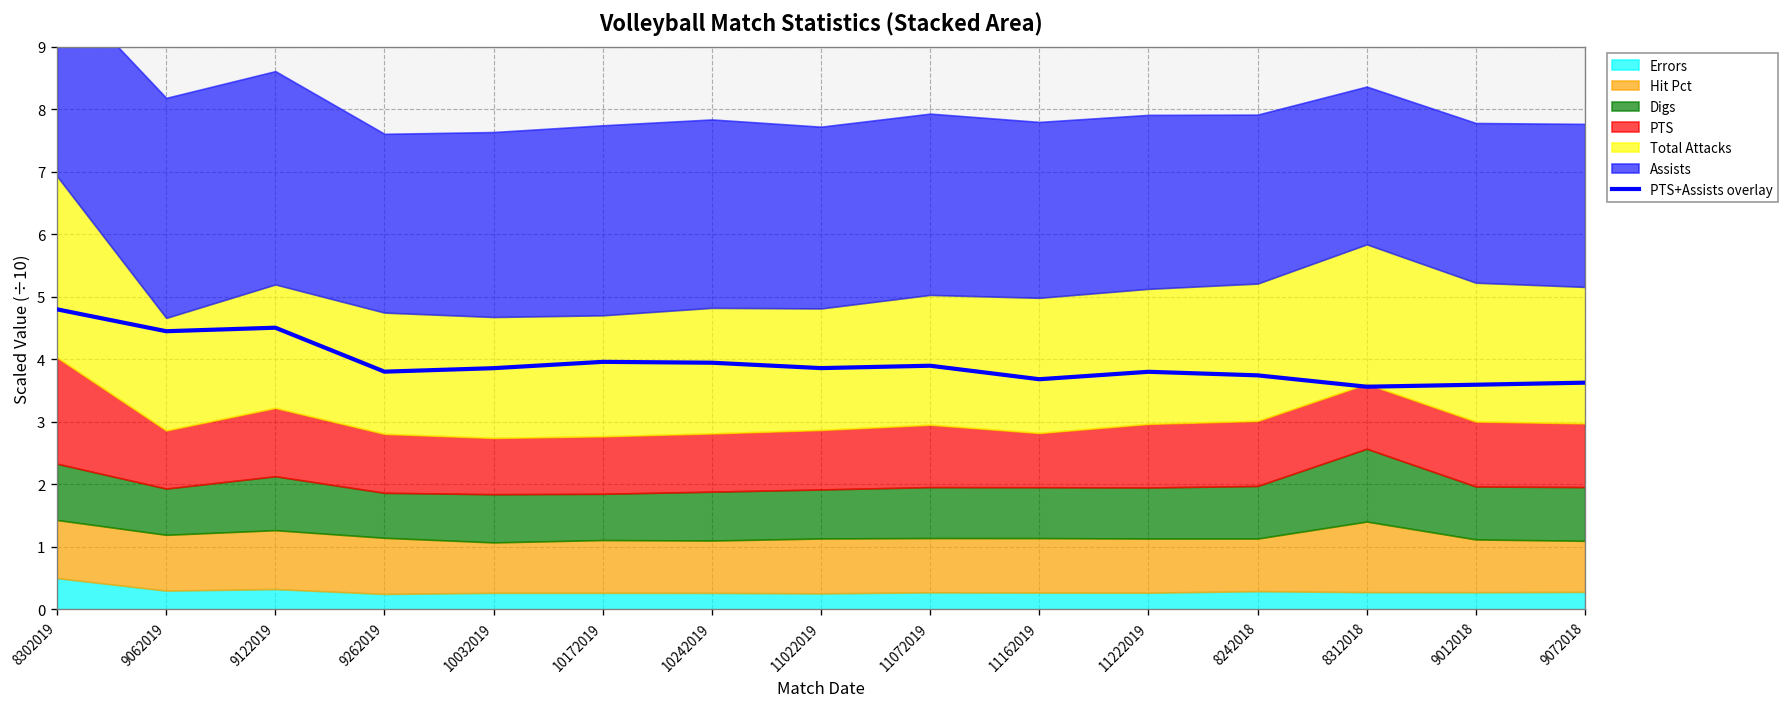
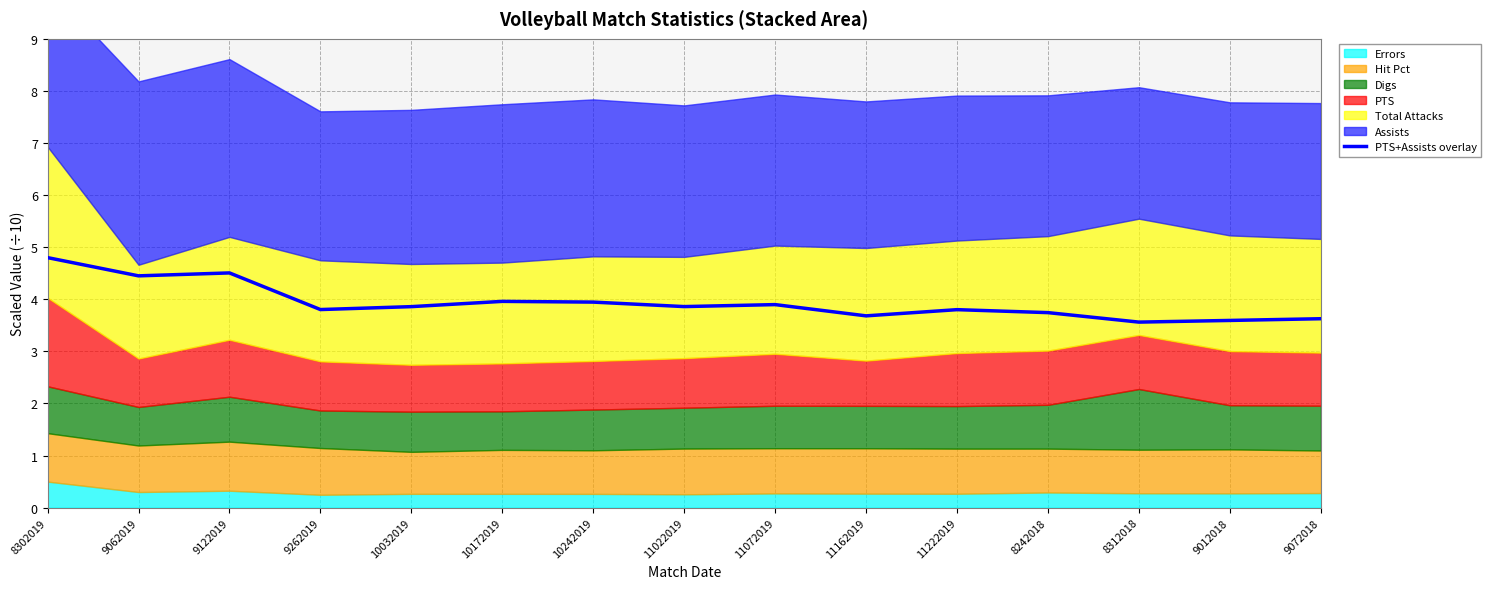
  {
    "Errors": {
      "8302019": 0.5,
      "9062019": 0.3,
      "9122019": 0.3,
      "9262019": 0.2,
      "10032019": 0.3,
      "10172019": 0.3,
      "10242019": 0.3,
      "11022019": 0.3,
      "11072019": 0.3,
      "11162019": 0.3,
      "11222019": 0.3,
      "8242018": 0.3,
      "8312018": 0.3,
      "9012018": 0.3,
      "9072018": 0.3
    },
    "Hit Pct": {
      "8302019": 0.9,
      "9062019": 0.9,
      "9122019": 0.9,
      "9262019": 0.9,
      "10032019": 0.8,
      "10172019": 0.8,
      "10242019": 0.8,
      "11022019": 0.9,
      "11072019": 0.9,
      "11162019": 0.9,
      "11222019": 0.9,
      "8242018": 0.8,
-     "8312018": 1.1,
+     "8312018": 0.8,
      "9012018": 0.8,
      "9072018": 0.8
    },
    "Digs": {
      "8302019": 0.9,
      "9062019": 0.7,
      "9122019": 0.9,
      "9262019": 0.7,
      "10032019": 0.8,
      "10172019": 0.7,
      "10242019": 0.8,
      "11022019": 0.8,
      "11072019": 0.8,
      "11162019": 0.8,
      "11222019": 0.8,
      "8242018": 0.8,
      "8312018": 1.2,
      "9012018": 0.8,
      "9072018": 0.9
    },
    "PTS": {
      "8302019": 1.7,
      "9062019": 0.9,
      "9122019": 1.1,
      "9262019": 0.9,
      "10032019": 0.9,
      "10172019": 0.9,
      "10242019": 0.9,
      "11022019": 1.0,
      "11072019": 1.0,
      "11162019": 0.9,
      "11222019": 1.0,
      "8242018": 1.0,
      "9012018": 1.0,
      "9072018": 1.0
    },
    "Total Attacks": {
      "8302019": 2.9,
      "9062019": 1.8,
      "9122019": 2.0,
      "9262019": 1.9,
      "10032019": 1.9,
      "10172019": 1.9,
      "10242019": 2.0,
      "11022019": 1.9,
      "11072019": 2.1,
      "11162019": 2.2,
      "11222019": 2.2,
      "8242018": 2.2,
      "8312018": 2.2,
      "9012018": 2.2,
      "9072018": 2.2
    }
  }
